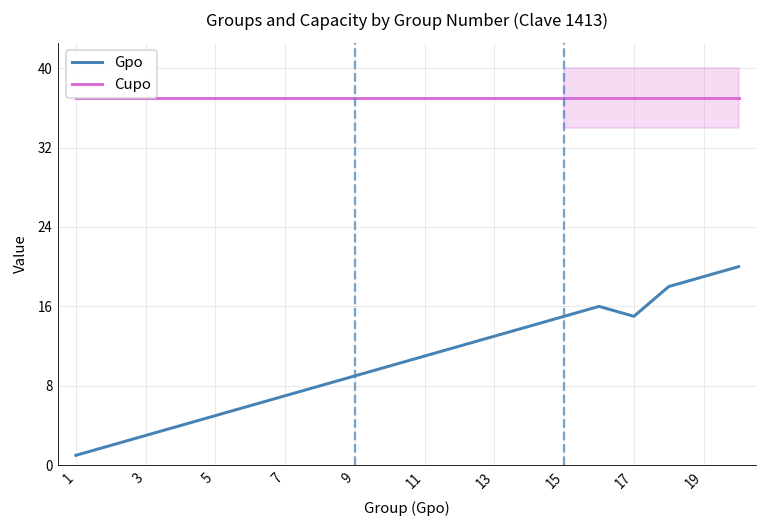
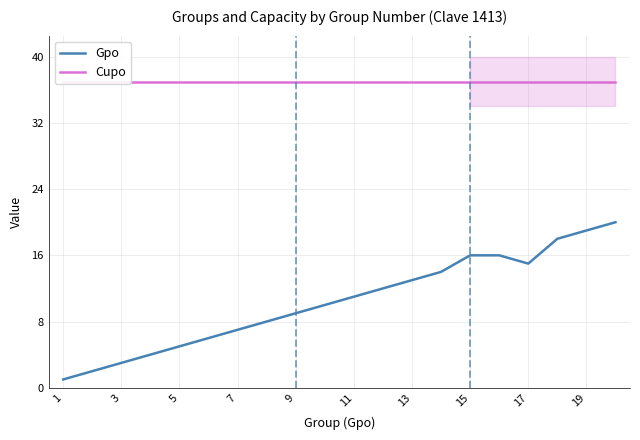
  {
    "Gpo": {
      "1": 1,
      "3": 3,
      "5": 5,
      "7": 7,
      "9": 9,
      "11": 11,
      "13": 13,
-     "15": 15,
+     "15": 16,
      "17": 15,
      "19": 19
    }
  }
